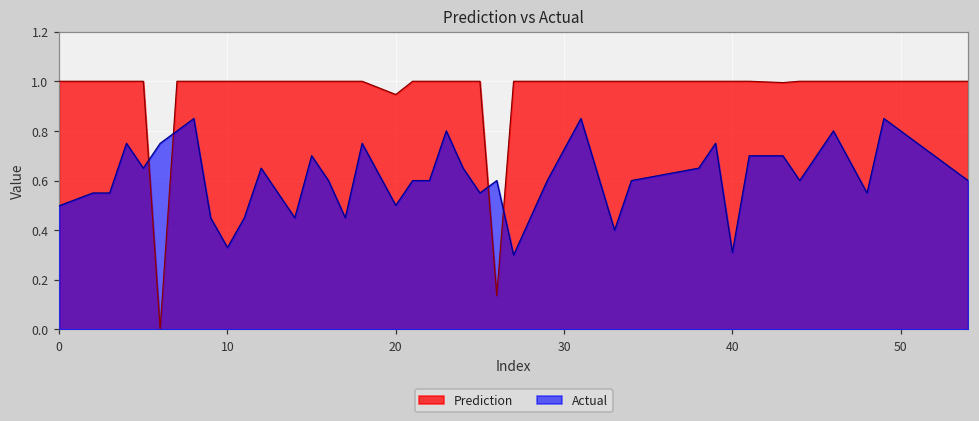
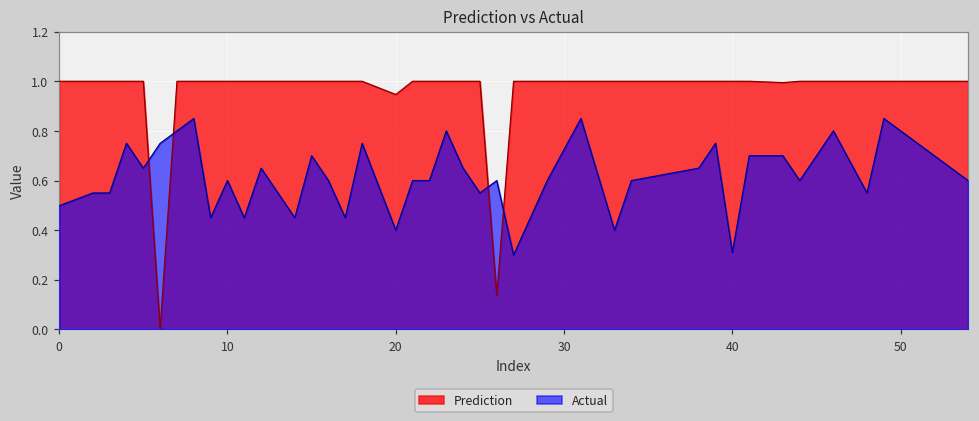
  {
    "Prediction": {
      "0": 1.00,
      "10": 1.00,
      "20": 0.95,
      "40": 1.00
    },
    "Actual": {
      "0": 0.50,
-     "10": 0.33,
-     "20": 0.5,
+     "10": 0.60,
+     "20": 0.4,
      "40": 0.31
    }
  }
